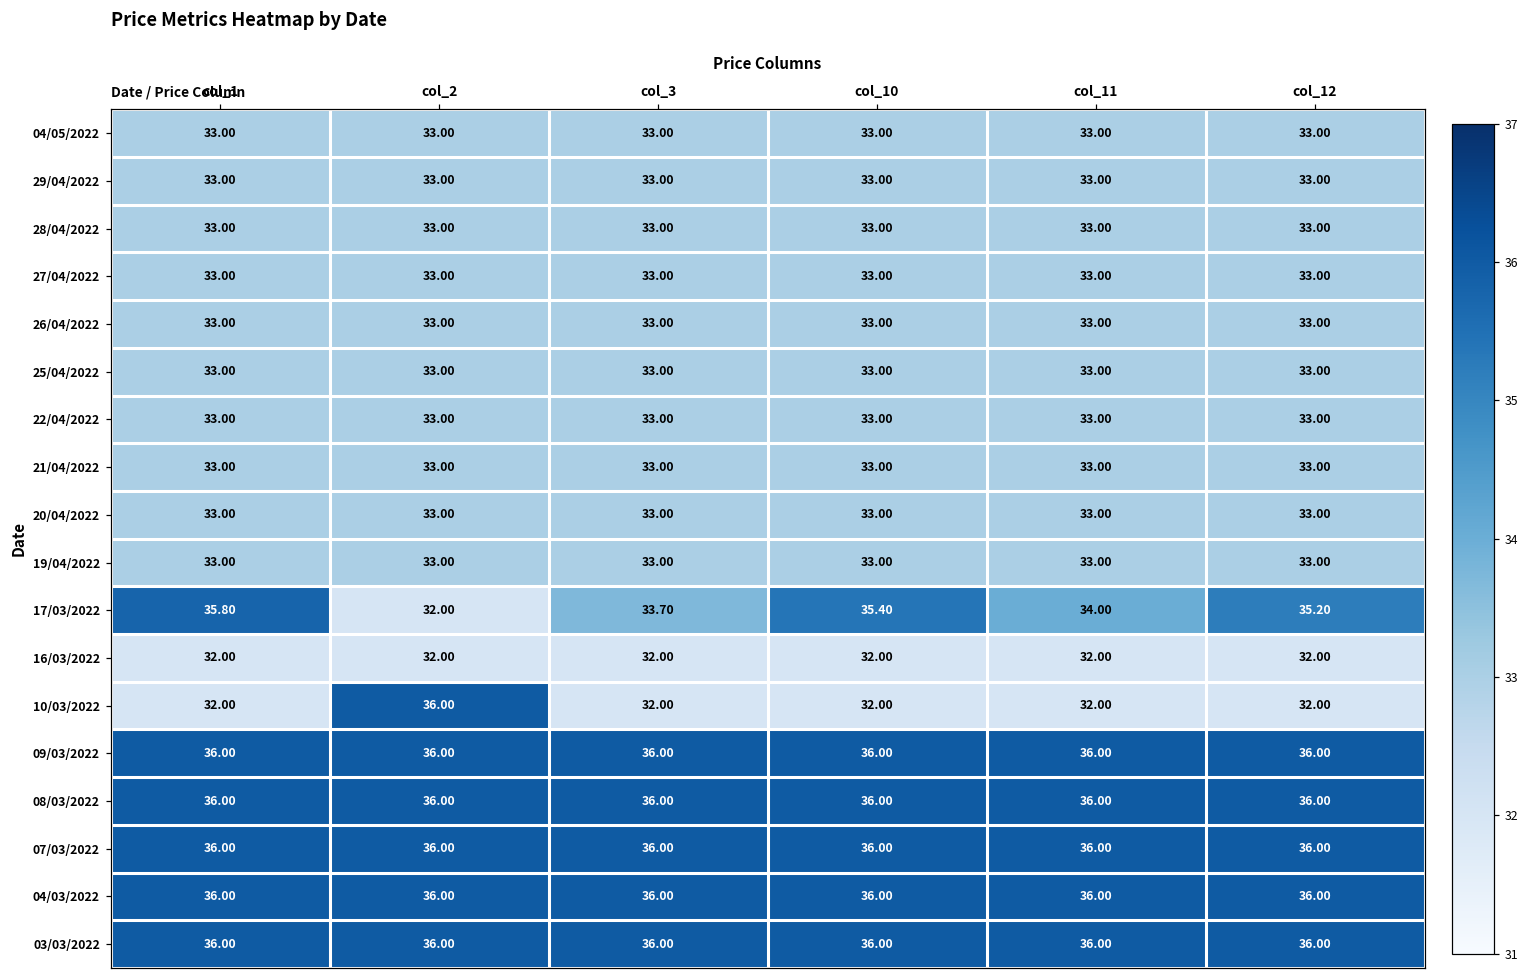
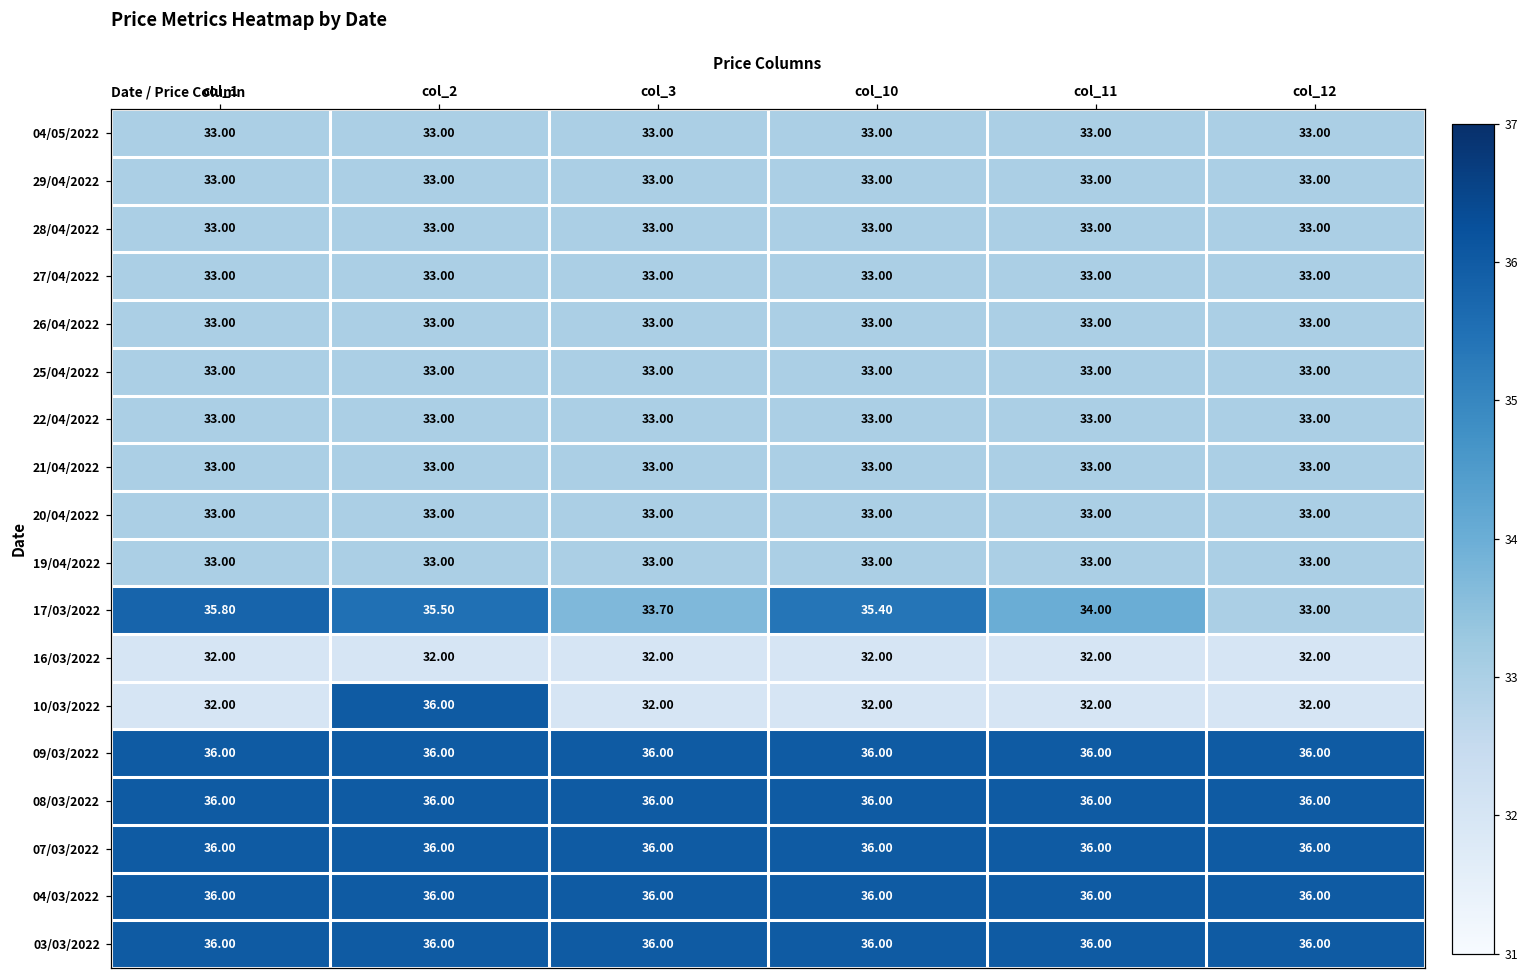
  {
    "04/05/2022": {
      "col_1": 33.00,
      "col_2": 33.00,
      "col_3": 33.00,
      "col_10": 33.00,
      "col_11": 33.00,
      "col_12": 33.00
    },
    "29/04/2022": {
      "col_1": 33.00,
      "col_2": 33.00,
      "col_3": 33.00,
      "col_10": 33.00,
      "col_11": 33.00,
      "col_12": 33.00
    },
    "28/04/2022": {
      "col_1": 33.00,
      "col_2": 33.00,
      "col_3": 33.00,
      "col_10": 33.00,
      "col_11": 33.00,
      "col_12": 33.00
    },
    "27/04/2022": {
      "col_1": 33.00,
      "col_2": 33.00,
      "col_3": 33.00,
      "col_10": 33.00,
      "col_11": 33.00,
      "col_12": 33.00
    },
    "26/04/2022": {
      "col_1": 33.00,
      "col_2": 33.00,
      "col_3": 33.00,
      "col_10": 33.00,
      "col_11": 33.00,
      "col_12": 33.00
    },
    "25/04/2022": {
      "col_1": 33.00,
      "col_2": 33.00,
      "col_3": 33.00,
      "col_10": 33.00,
      "col_11": 33.00,
      "col_12": 33.00
    },
    "22/04/2022": {
      "col_1": 33.00,
      "col_2": 33.00,
      "col_3": 33.00,
      "col_10": 33.00,
      "col_11": 33.00,
      "col_12": 33.00
    },
    "21/04/2022": {
      "col_1": 33.00,
      "col_2": 33.00,
      "col_3": 33.00,
      "col_10": 33.00,
      "col_11": 33.00,
      "col_12": 33.00
    },
    "20/04/2022": {
      "col_1": 33.00,
      "col_2": 33.00,
      "col_3": 33.00,
      "col_10": 33.00,
      "col_11": 33.00,
      "col_12": 33.00
    },
    "19/04/2022": {
      "col_1": 33.00,
      "col_2": 33.00,
      "col_3": 33.00,
      "col_10": 33.00,
      "col_11": 33.00,
      "col_12": 33.00
    },
    "17/03/2022": {
      "col_1": 35.80,
-     "col_2": 32.00,
+     "col_2": 35.50,
      "col_3": 33.70,
      "col_10": 35.40,
      "col_11": 34.00,
-     "col_12": 35.20
+     "col_12": 33.00
    },
    "16/03/2022": {
      "col_1": 32.00,
      "col_2": 32.00,
      "col_3": 32.00,
      "col_10": 32.00,
      "col_11": 32.00,
      "col_12": 32.00
    },
    "10/03/2022": {
      "col_1": 32.00,
      "col_2": 36.00,
      "col_3": 32.00,
      "col_10": 32.00,
      "col_11": 32.00,
      "col_12": 32.00
    },
    "09/03/2022": {
      "col_1": 36.00,
      "col_2": 36.00,
      "col_3": 36.00,
      "col_10": 36.00,
      "col_11": 36.00,
      "col_12": 36.00
    },
    "08/03/2022": {
      "col_1": 36.00,
      "col_2": 36.00,
      "col_3": 36.00,
      "col_10": 36.00,
      "col_11": 36.00,
      "col_12": 36.00
    },
    "07/03/2022": {
      "col_1": 36.00,
      "col_2": 36.00,
      "col_3": 36.00,
      "col_10": 36.00,
      "col_11": 36.00,
      "col_12": 36.00
    },
    "04/03/2022": {
      "col_1": 36.00,
      "col_2": 36.00,
      "col_3": 36.00,
      "col_10": 36.00,
      "col_11": 36.00,
      "col_12": 36.00
    },
    "03/03/2022": {
      "col_1": 36.00,
      "col_2": 36.00,
      "col_3": 36.00,
      "col_10": 36.00,
      "col_11": 36.00,
      "col_12": 36.00
    }
  }
